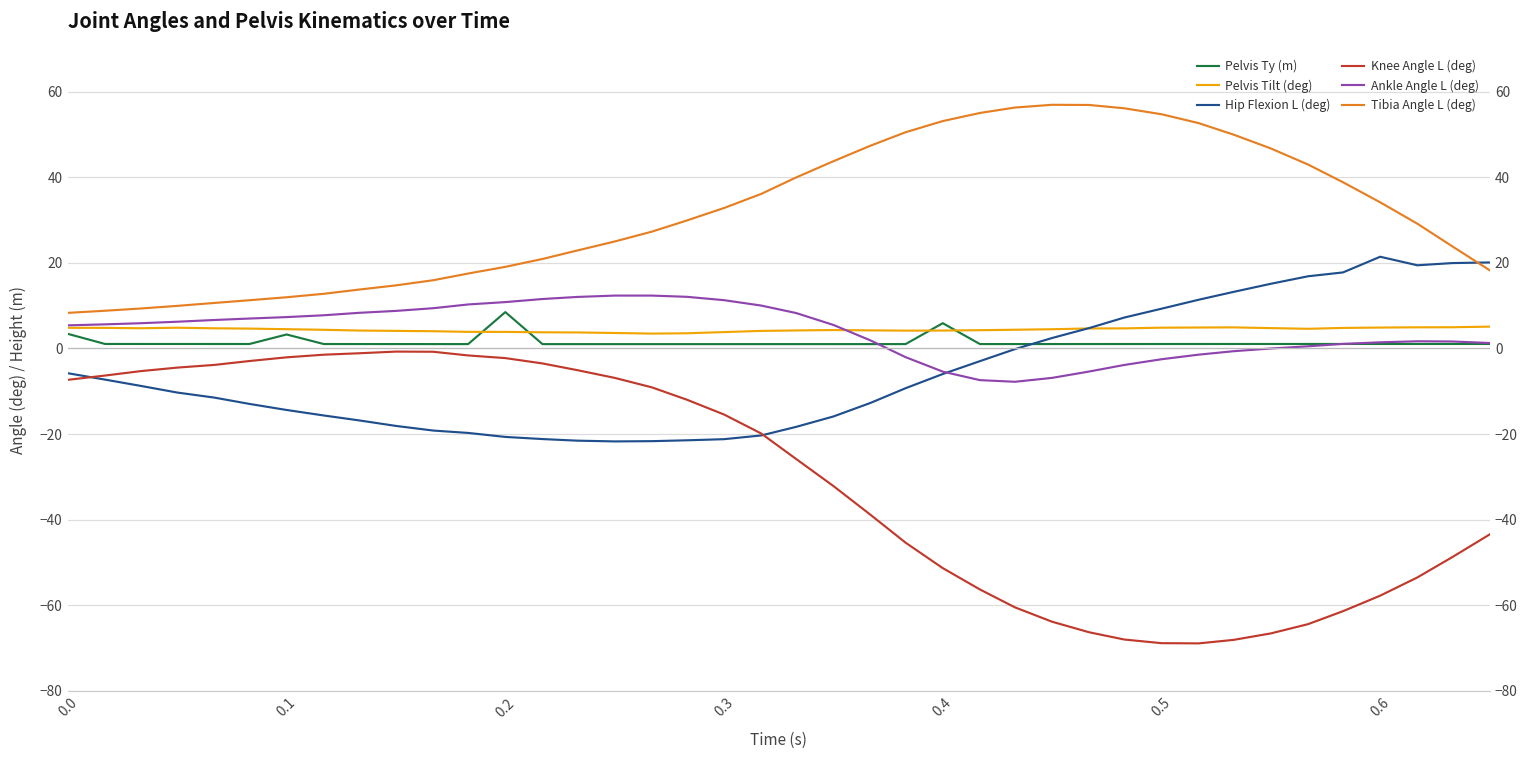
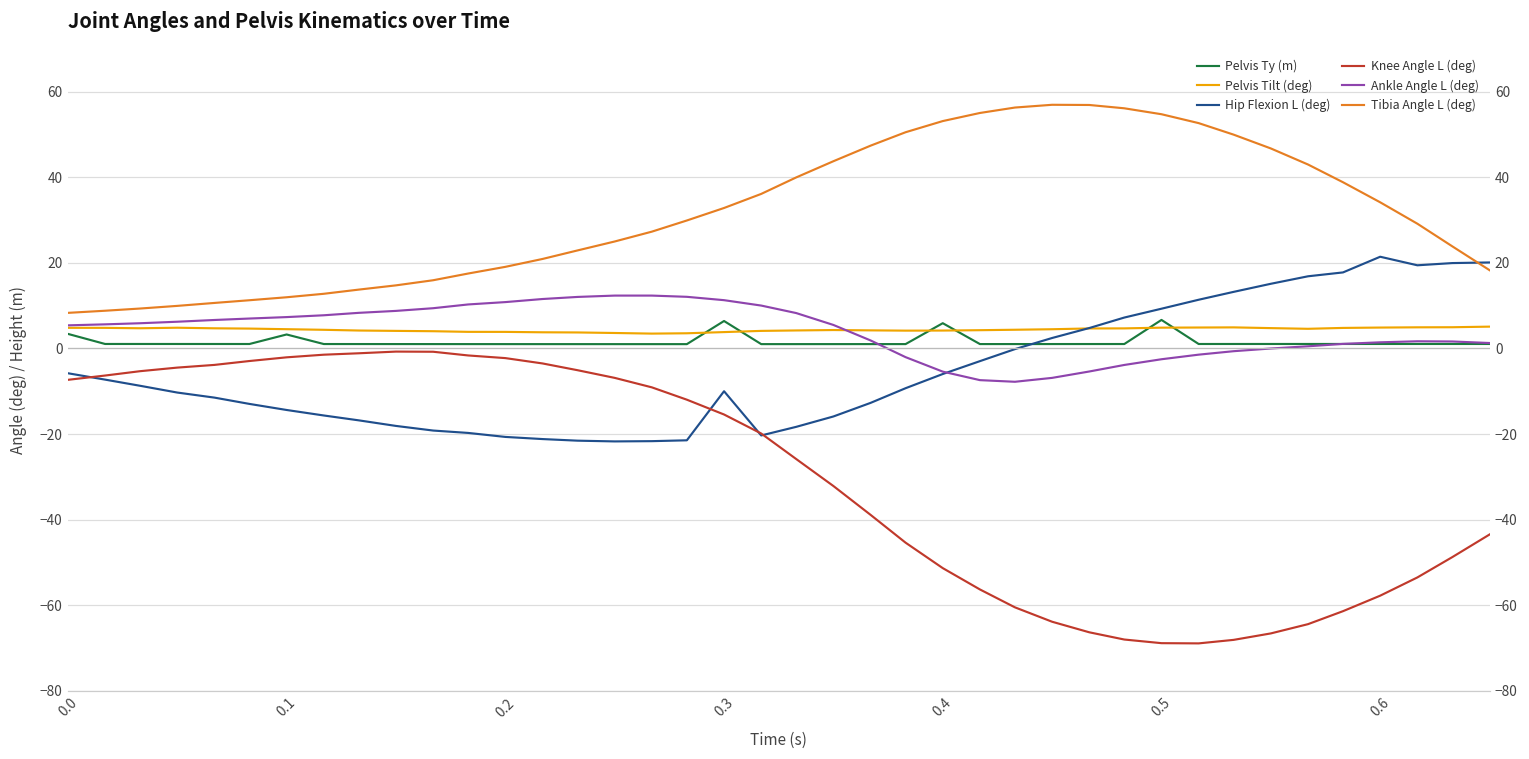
  {
    "Pelvis Ty (m)": {
      "0.0": 3,
      "0.1": 3,
-     "0.2": 8,
-     "0.3": 1,
+     "0.2": 1,
+     "0.3": 6,
      "0.4": 6,
-     "0.5": 1
+     "0.5": 7
    },
    "Hip Flexion L (deg)": {
      "0.0": -6,
      "0.1": -14,
      "0.2": -21,
-     "0.3": -21,
+     "0.3": -10,
      "0.5": 9,
      "0.6": 21
    },
    "Knee Angle L (deg)": {
      "0.0": -7,
      "0.1": -2,
      "0.2": -2,
      "0.3": -15,
      "0.4": -51,
      "0.5": -69,
      "0.6": -58
    },
    "Ankle Angle L (deg)": {
      "0.1": 7,
      "0.2": 11,
      "0.3": 11,
      "0.5": -3
    }
  }
